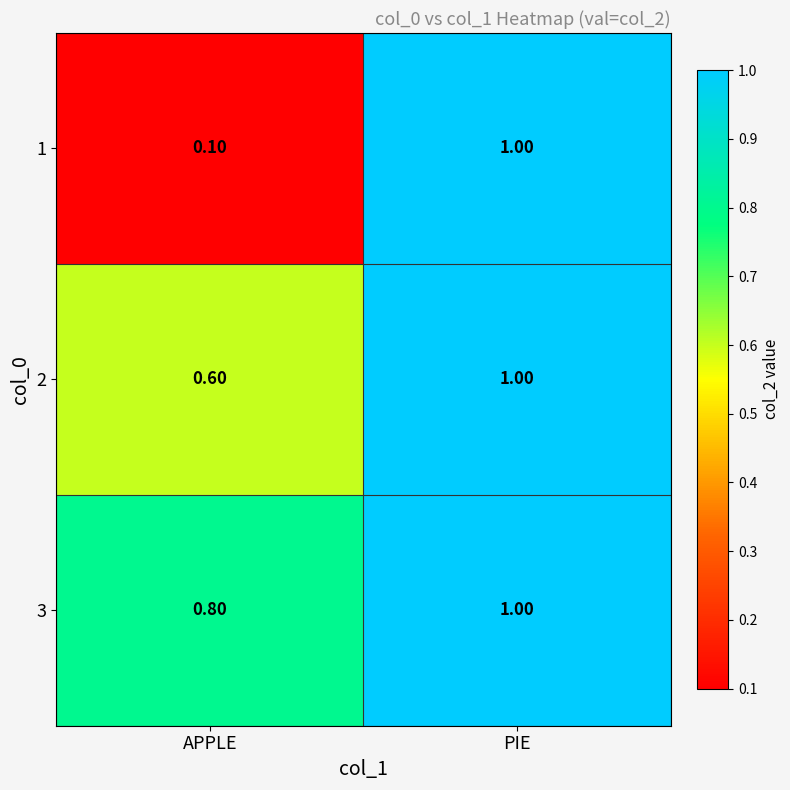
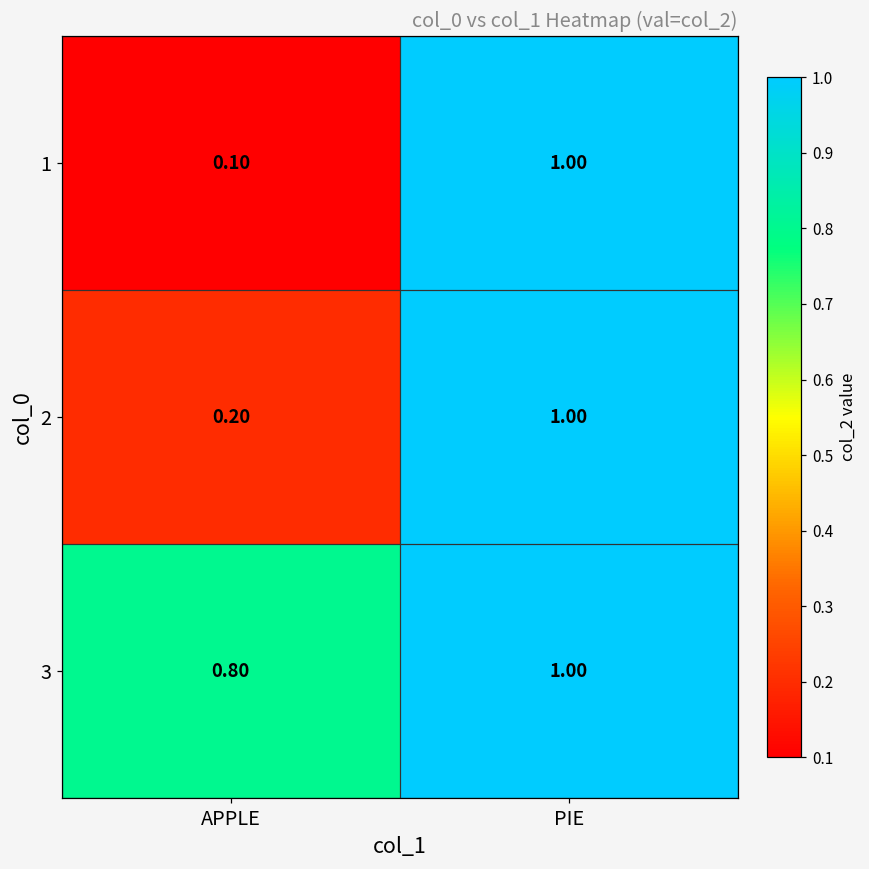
  {
    "1": {
      "APPLE": 0.10,
      "PIE": 1.00
    },
    "2": {
-     "APPLE": 0.60,
+     "APPLE": 0.20,
      "PIE": 1.00
    },
    "3": {
      "APPLE": 0.80,
      "PIE": 1.00
    }
  }
